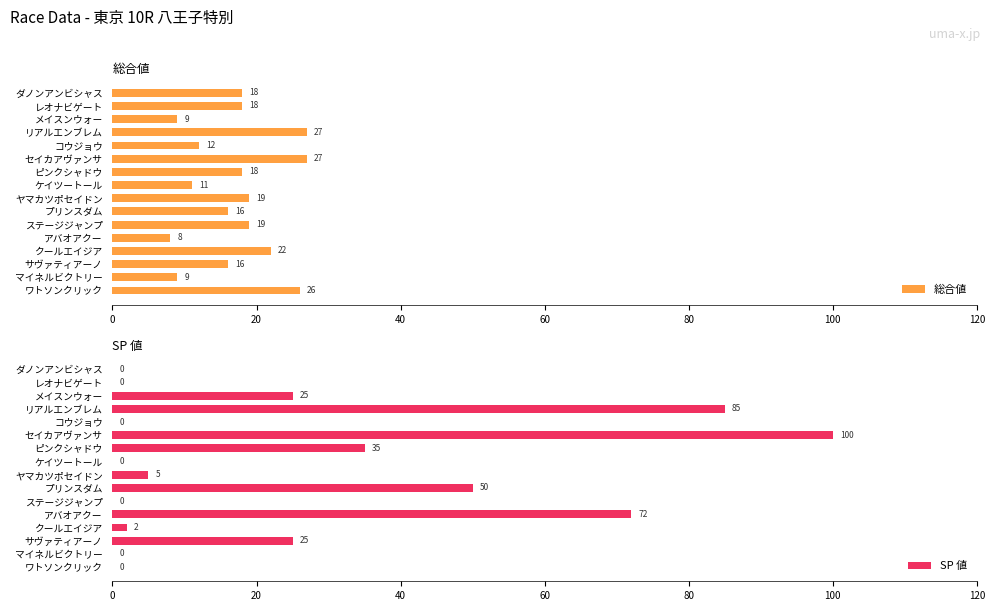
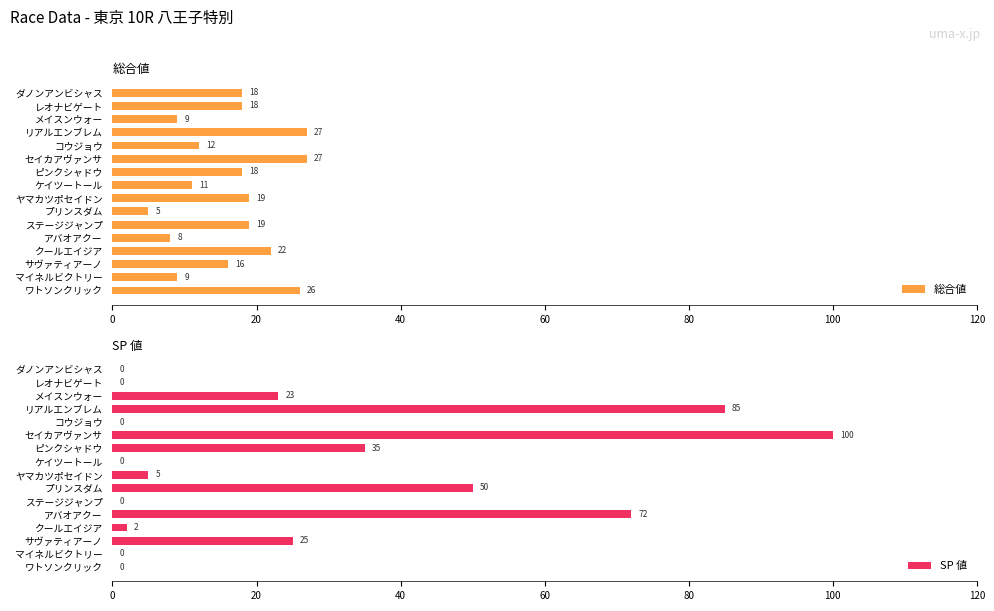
  {
    "総合値": {
      "ダノンアンビシャス": 18,
      "レオナビゲート": 18,
      "メイスンウォー": 9,
      "リアルエンブレム": 27,
      "コウジョウ": 12,
      "セイカアヴァンサ": 27,
      "ピンクシャドウ": 18,
      "ケイツートール": 11,
      "ヤマカツポセイドン": 19,
-     "プリンスダム": 16,
+     "プリンスダム": 5,
      "ステージジャンプ": 19,
      "アバオアクー": 8,
      "クールエイジア": 22,
      "サヴァティアーノ": 16,
      "マイネルビクトリー": 9,
      "ワトソンクリック": 26
    },
    "SP 値": {
      "ダノンアンビシャス": 0,
      "レオナビゲート": 0,
-     "メイスンウォー": 25,
+     "メイスンウォー": 23,
      "リアルエンブレム": 85,
      "コウジョウ": 0,
      "セイカアヴァンサ": 100,
      "ピンクシャドウ": 35,
      "ケイツートール": 0,
      "ヤマカツポセイドン": 5,
      "プリンスダム": 50,
      "ステージジャンプ": 0,
      "アバオアクー": 72,
      "クールエイジア": 2,
      "サヴァティアーノ": 25,
      "マイネルビクトリー": 0,
      "ワトソンクリック": 0
    }
  }
